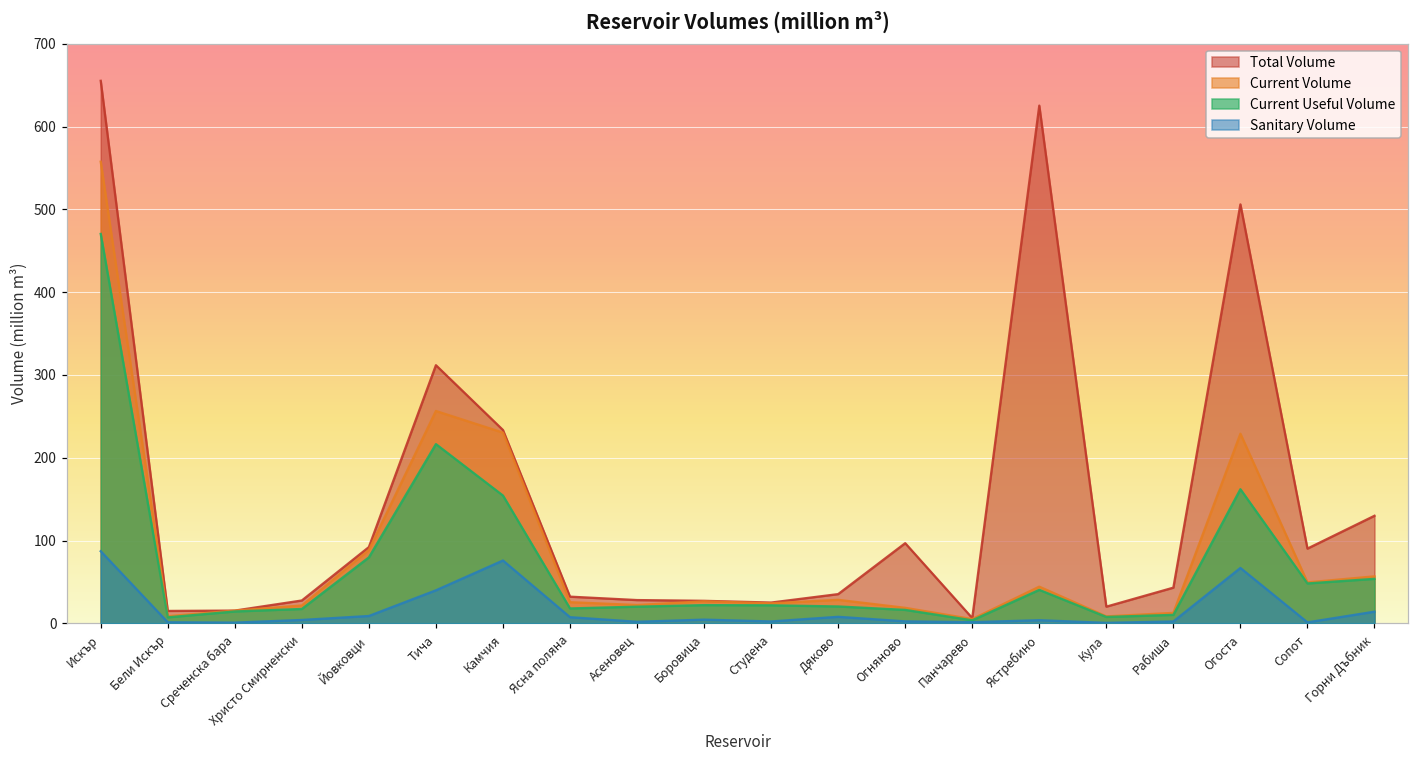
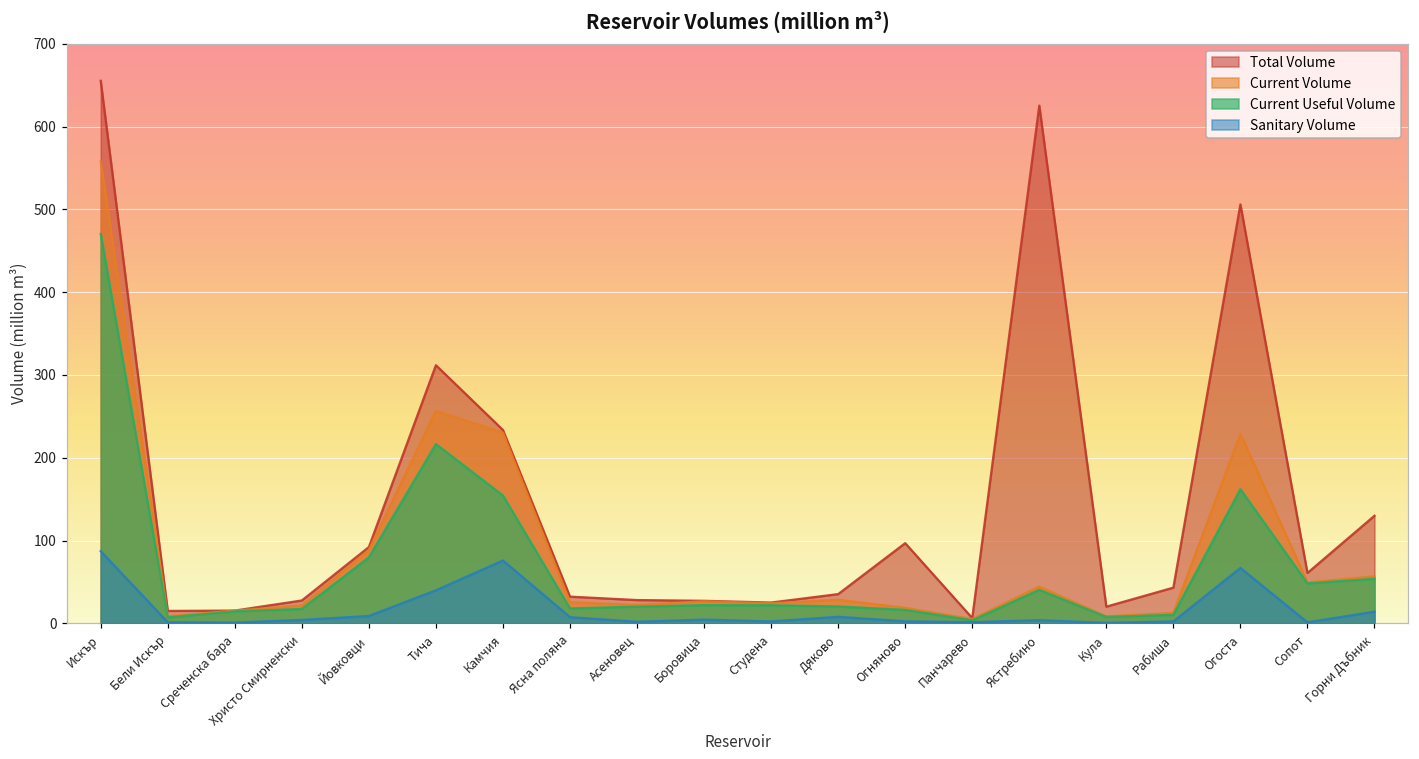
  {
    "Total Volume": {
      "Искър": 660,
      "Бели Искър": 20,
      "Христо Смирненски": 30,
      "Тича": 310,
      "Ясна поляна": 30,
      "Асеновец": 30,
      "Дяково": 40,
      "Огняново": 100,
      "Ястребино": 630,
      "Кула": 20,
      "Рабиша": 40,
      "Огоста": 510,
-     "Сопот": 90,
+     "Сопот": 60,
      "Горни Дъбник": 130
    },
    "Current Volume": {
      "Искър": 560,
      "Христо Смирненски": 20,
      "Тича": 260,
      "Ясна поляна": 30,
      "Дяково": 30,
      "Ястребино": 40,
      "Огоста": 230
    },
    "Current Useful Volume": {
      "Искър": 470,
      "Христо Смирненски": 20,
      "Йовковци": 80,
      "Тича": 220,
      "Камчия": 150,
      "Ясна поляна": 20,
      "Боровица": 20,
      "Дяково": 20,
      "Ястребино": 40,
      "Огоста": 160
    },
    "Sanitary Volume": {
      "Искър": 90,
      "Бели Искър": 0,
      "Среченска бара": 0,
      "Христо Смирненски": 0,
      "Йовковци": 10,
      "Тича": 40,
      "Камчия": 80,
      "Ясна поляна": 10,
      "Асеновец": 0,
      "Боровица": 0,
      "Студена": 0,
      "Дяково": 10,
      "Огняново": 0,
      "Ястребино": 0,
      "Кула": 0,
      "Рабиша": 0,
      "Огоста": 70,
      "Сопот": 0,
      "Горни Дъбник": 10
    }
  }
